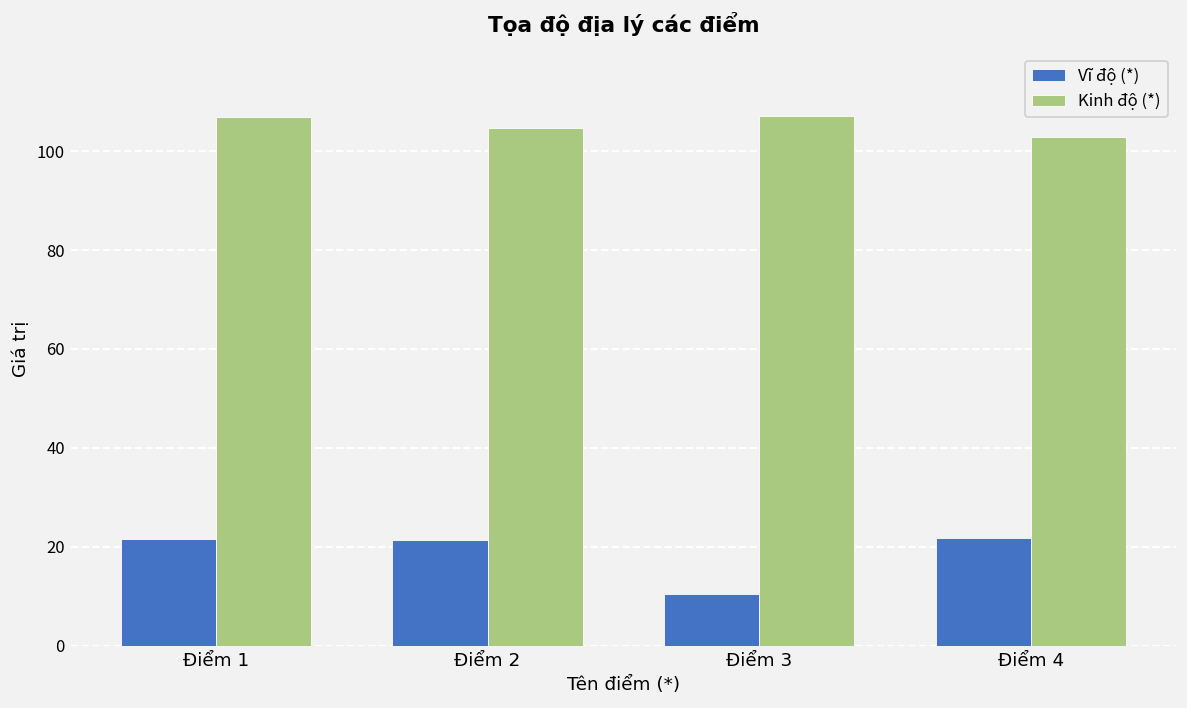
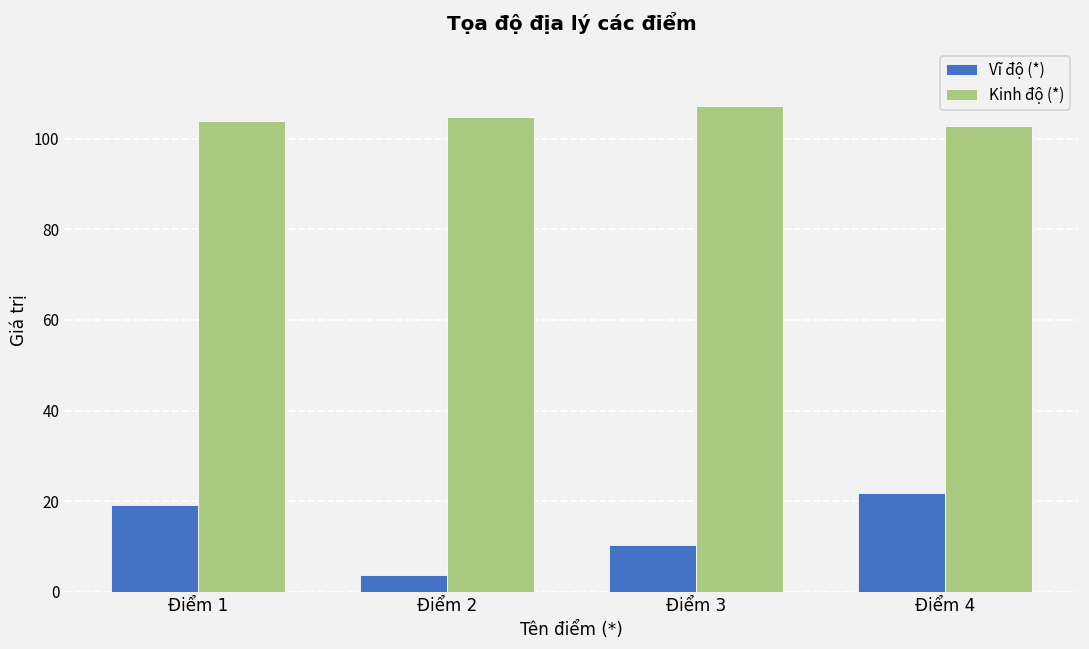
  {
    "Vĩ độ (*)": {
-     "Điểm 1": 22,
-     "Điểm 2": 21,
+     "Điểm 1": 19,
+     "Điểm 2": 4,
      "Điểm 3": 10,
      "Điểm 4": 22
    },
    "Kinh độ (*)": {
-     "Điểm 1": 107,
+     "Điểm 1": 104,
      "Điểm 2": 105,
      "Điểm 3": 107,
      "Điểm 4": 103
    }
  }
